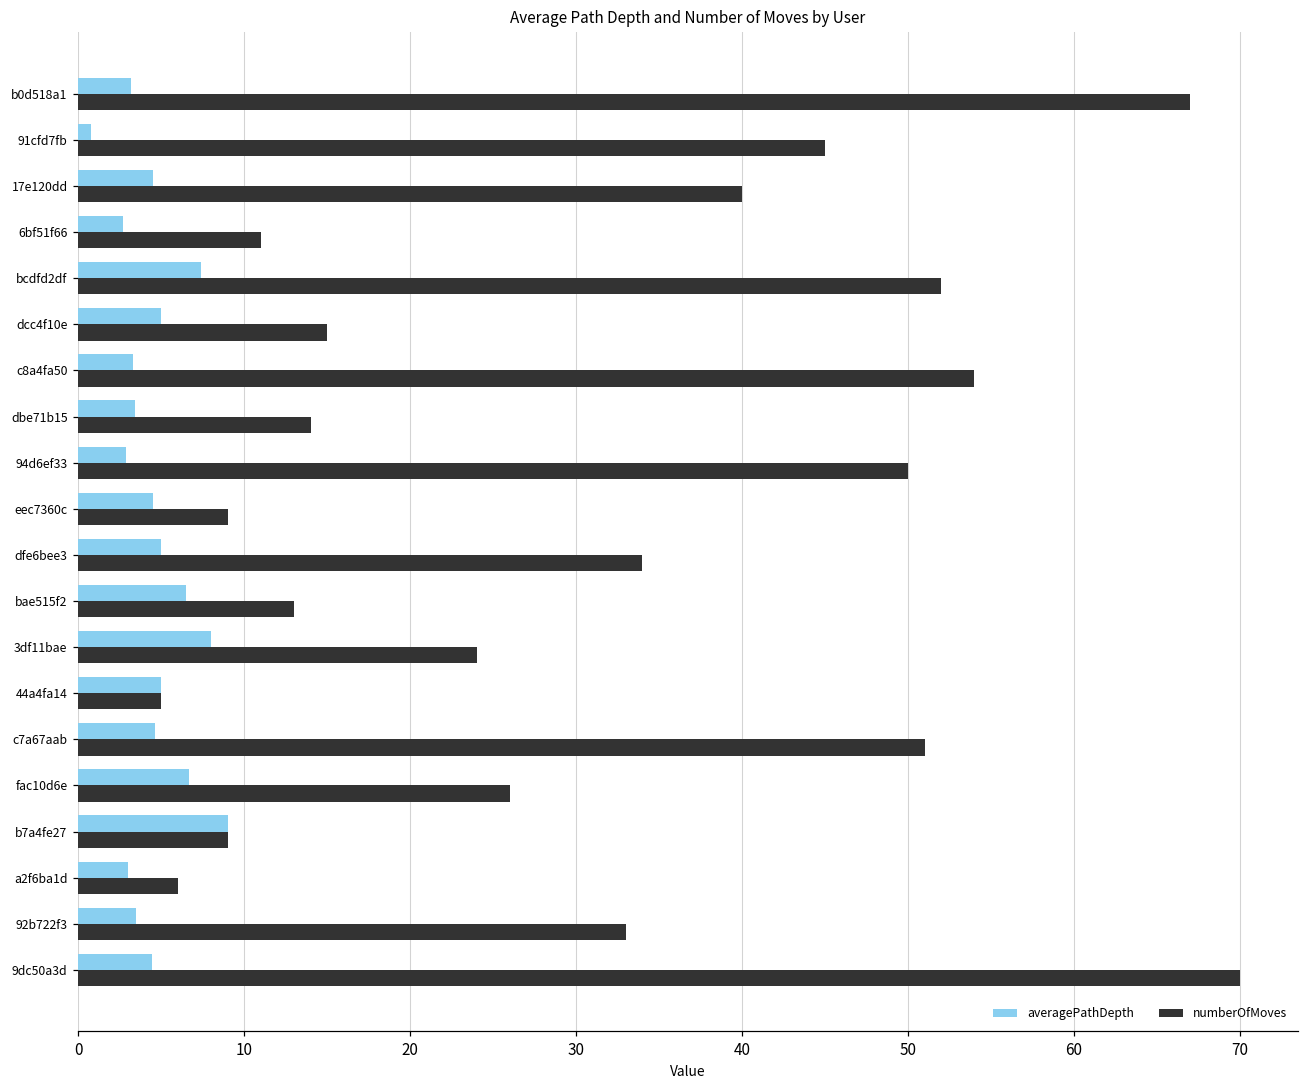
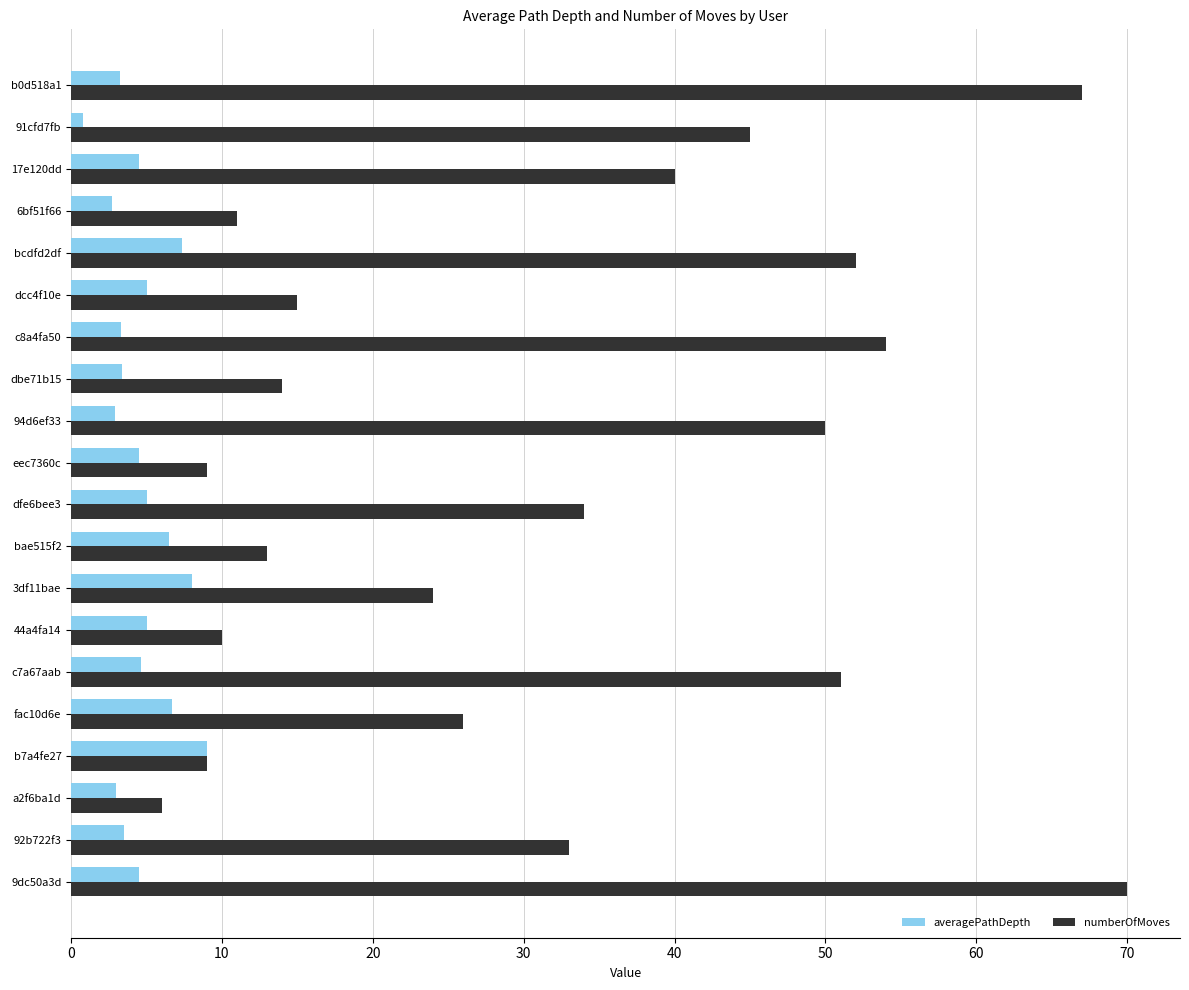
  {
    "averagePathDepth": {
      "b0d518a1": 3.2,
      "91cfd7fb": 0.8,
      "17e120dd": 4.5,
      "6bf51f66": 2.7,
      "bcdfd2df": 7.4,
      "dcc4f10e": 5,
      "c8a4fa50": 3.3,
      "dbe71b15": 3.4,
      "94d6ef33": 3,
      "eec7360c": 4.5,
      "dfe6bee3": 5,
      "bae515f2": 6.5,
      "3df11bae": 8,
      "44a4fa14": 5,
      "c7a67aab": 4.6,
      "fac10d6e": 6.7,
      "b7a4fe27": 9,
      "a2f6ba1d": 3,
      "92b722f3": 3.5,
      "9dc50a3d": 4.5
    },
    "numberOfMoves": {
      "b0d518a1": 67,
      "91cfd7fb": 45,
      "17e120dd": 40,
      "6bf51f66": 11,
      "bcdfd2df": 52,
      "dcc4f10e": 15,
      "c8a4fa50": 54,
      "dbe71b15": 14,
      "94d6ef33": 50,
      "eec7360c": 9,
      "dfe6bee3": 34,
      "bae515f2": 13,
      "3df11bae": 24,
-     "44a4fa14": 5,
+     "44a4fa14": 10,
      "c7a67aab": 51,
      "fac10d6e": 26,
      "b7a4fe27": 9,
      "a2f6ba1d": 6,
      "92b722f3": 33,
      "9dc50a3d": 70
    }
  }
